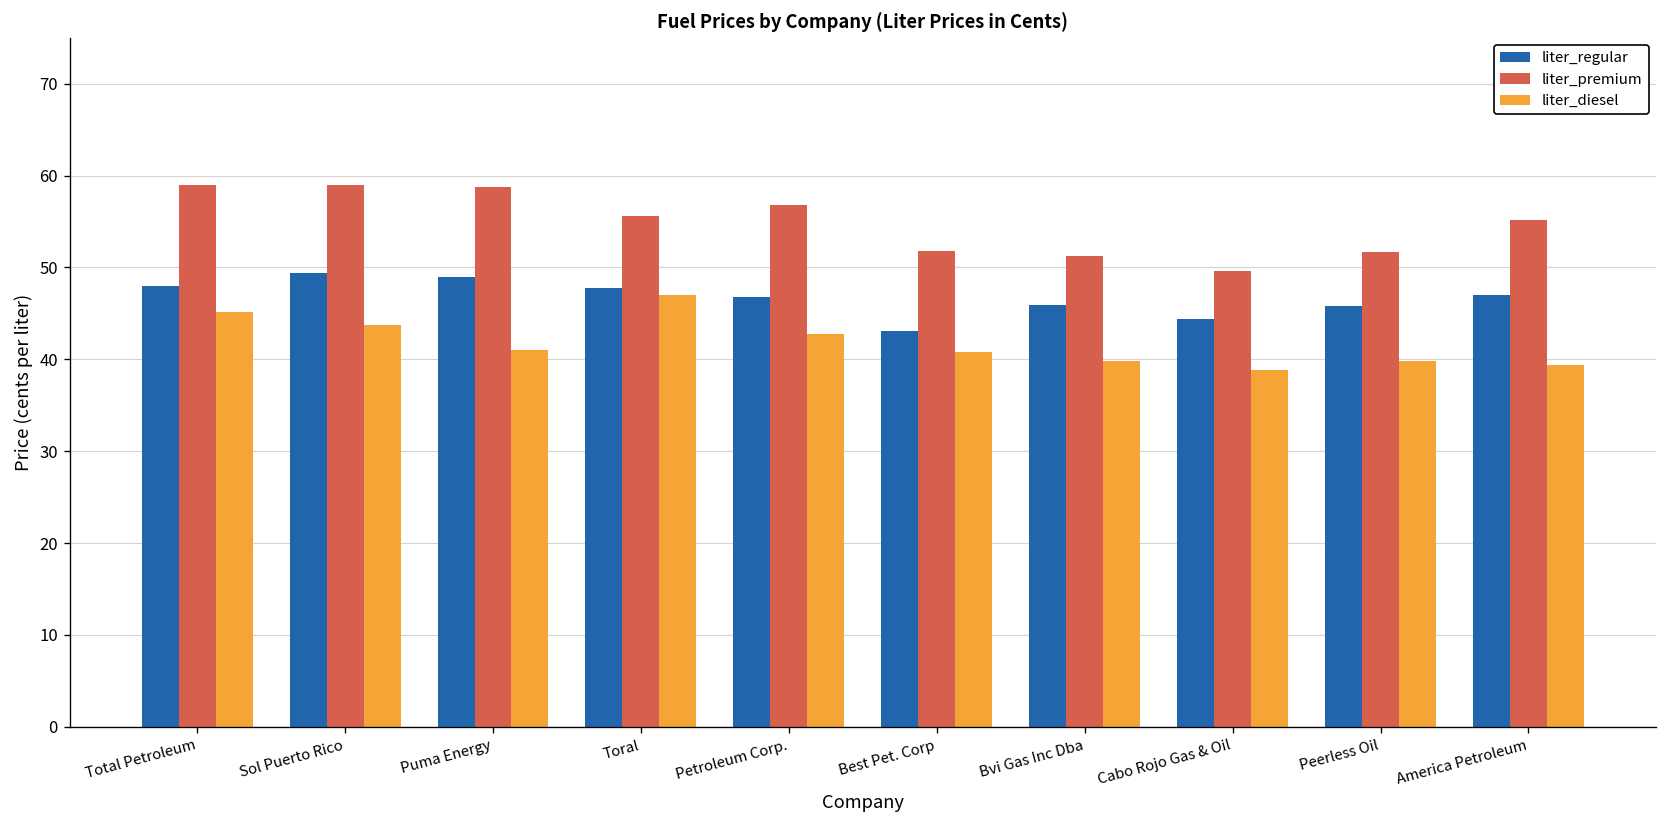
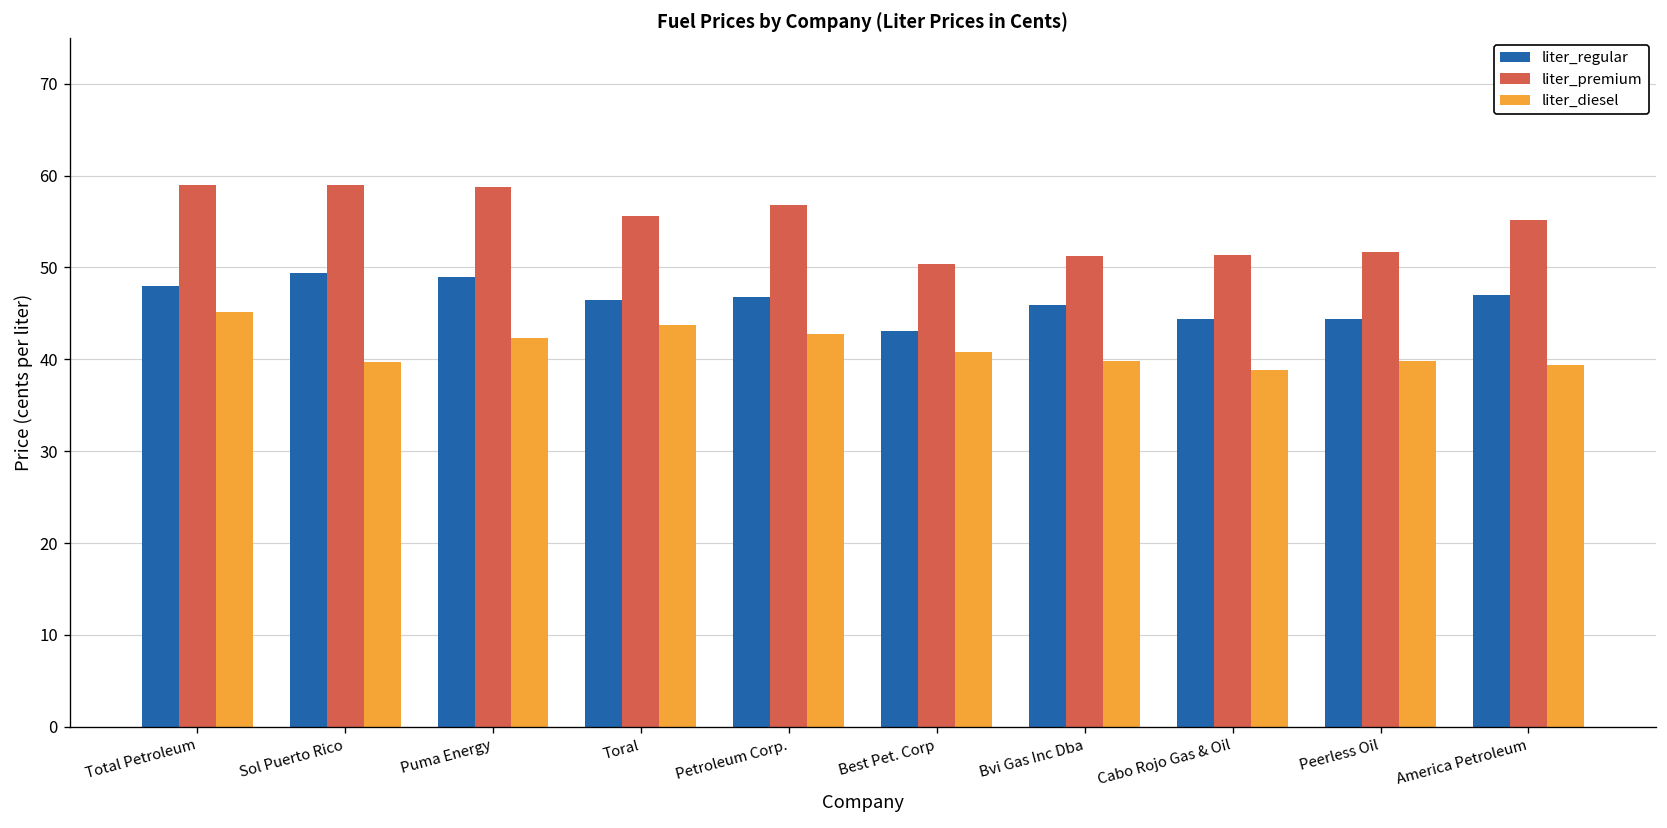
  {
    "liter_regular": {
      "Total Petroleum": 48,
      "Sol Puerto Rico": 49,
      "Puma Energy": 49,
-     "Toral": 48,
+     "Toral": 46,
      "Petroleum Corp.": 47,
      "Best Pet. Corp": 43,
      "Bvi Gas Inc Dba": 46,
      "Cabo Rojo Gas & Oil": 44,
-     "Peerless Oil": 46,
+     "Peerless Oil": 44,
      "America Petroleum": 47
    },
    "liter_premium": {
      "Total Petroleum": 59,
      "Sol Puerto Rico": 59,
      "Puma Energy": 59,
      "Toral": 56,
      "Petroleum Corp.": 57,
-     "Best Pet. Corp": 52,
+     "Best Pet. Corp": 50,
      "Bvi Gas Inc Dba": 51,
-     "Cabo Rojo Gas & Oil": 50,
+     "Cabo Rojo Gas & Oil": 51,
      "Peerless Oil": 52,
      "America Petroleum": 55
    },
    "liter_diesel": {
      "Total Petroleum": 45,
-     "Sol Puerto Rico": 44,
-     "Puma Energy": 41,
-     "Toral": 47,
+     "Sol Puerto Rico": 40,
+     "Puma Energy": 42,
+     "Toral": 44,
      "Petroleum Corp.": 43,
      "Best Pet. Corp": 41,
      "Bvi Gas Inc Dba": 40,
      "Cabo Rojo Gas & Oil": 39,
      "Peerless Oil": 40,
      "America Petroleum": 39
    }
  }
